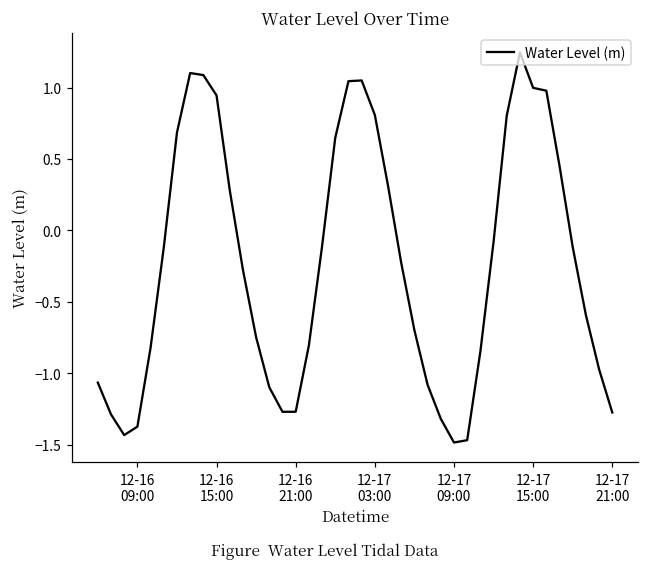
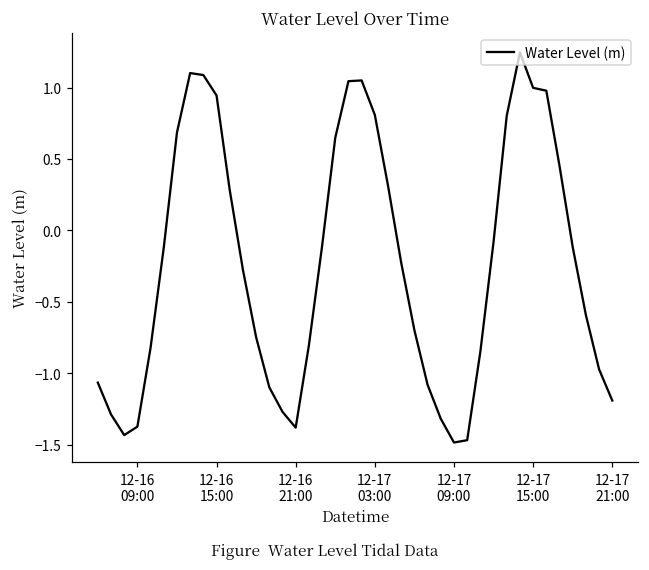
  {
    "12-16 09:00": -1.37,
    "12-16 15:00": 0.94,
-   "12-16 21:00": -1.27,
+   "12-16 21:00": -1.38,
    "12-17 03:00": 0.81,
    "12-17 09:00": -1.49,
    "12-17 15:00": 1.00,
-   "12-17 21:00": -1.28
+   "12-17 21:00": -1.19
  }
